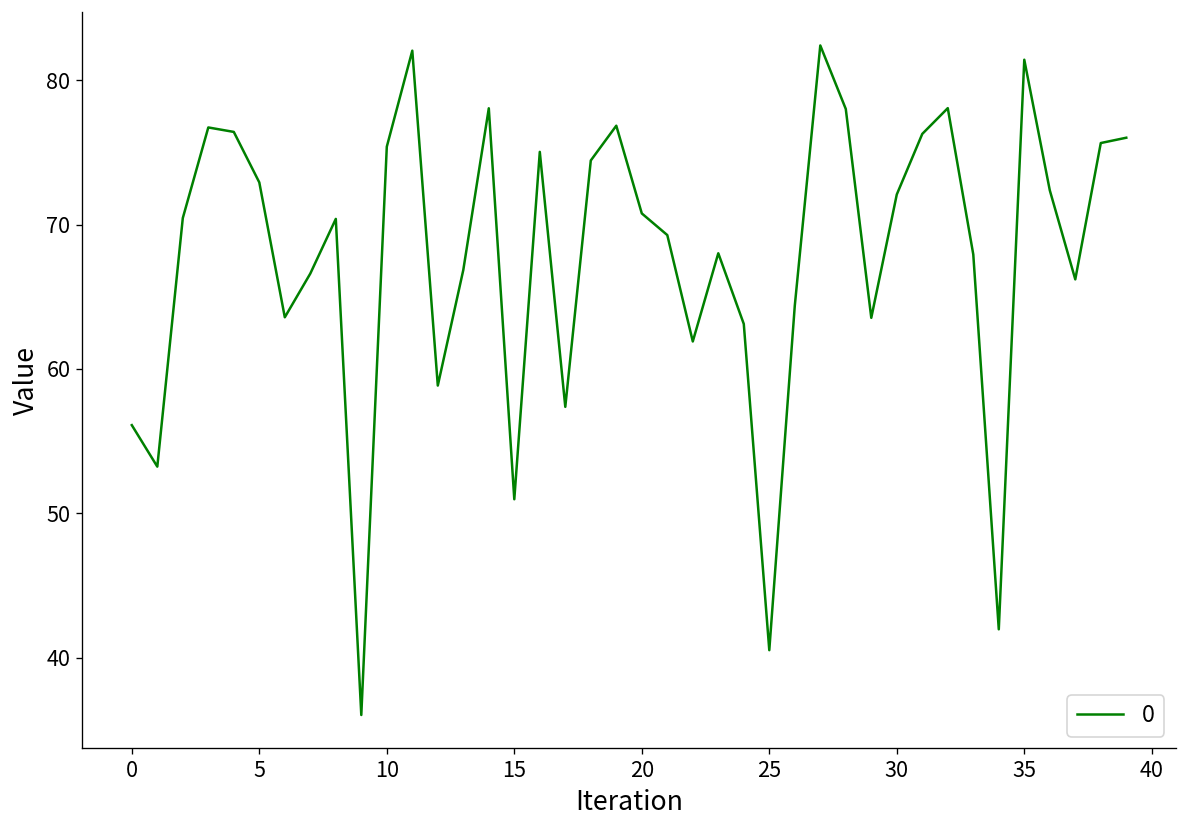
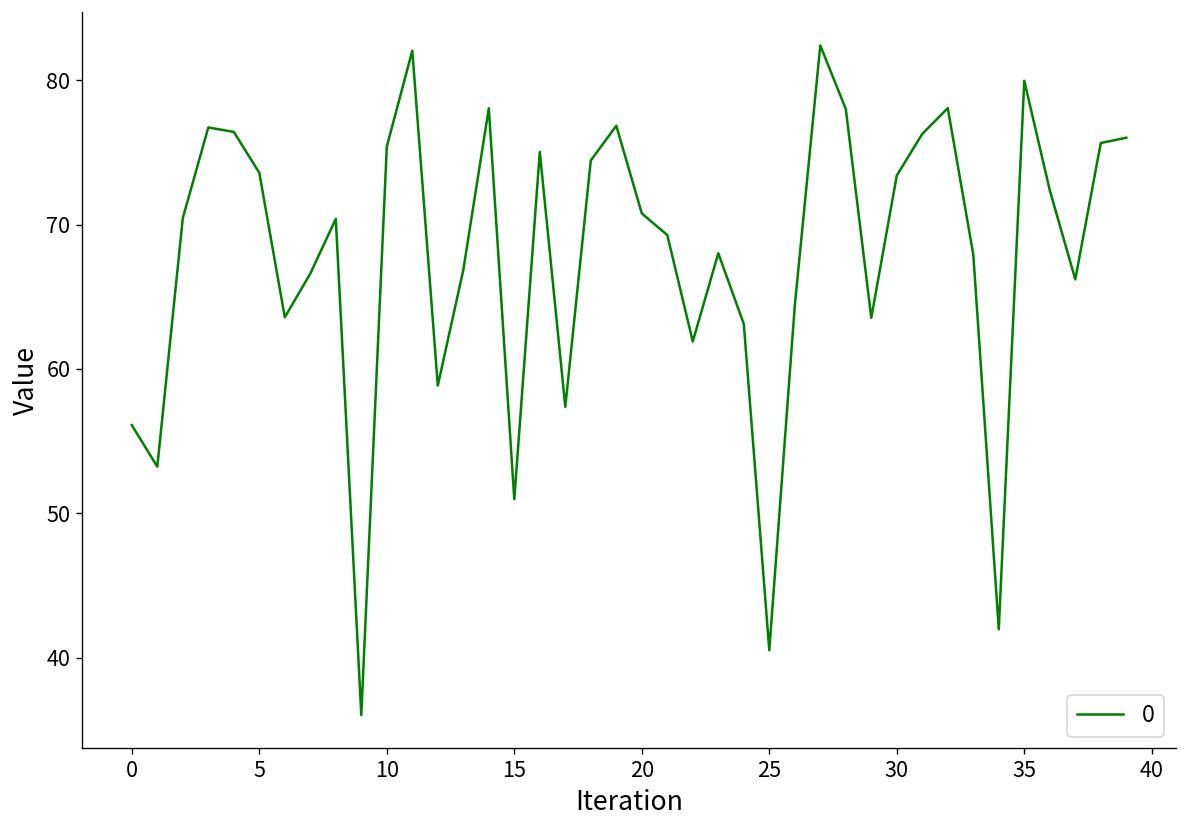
  {
    "0": 56.1,
-   "5": 72.9,
+   "5": 73.6,
    "10": 75.4,
    "15": 51.0,
    "20": 70.8,
    "25": 40.5,
-   "30": 72.1,
-   "35": 81.4
+   "30": 73.4,
+   "35": 80.0
  }
